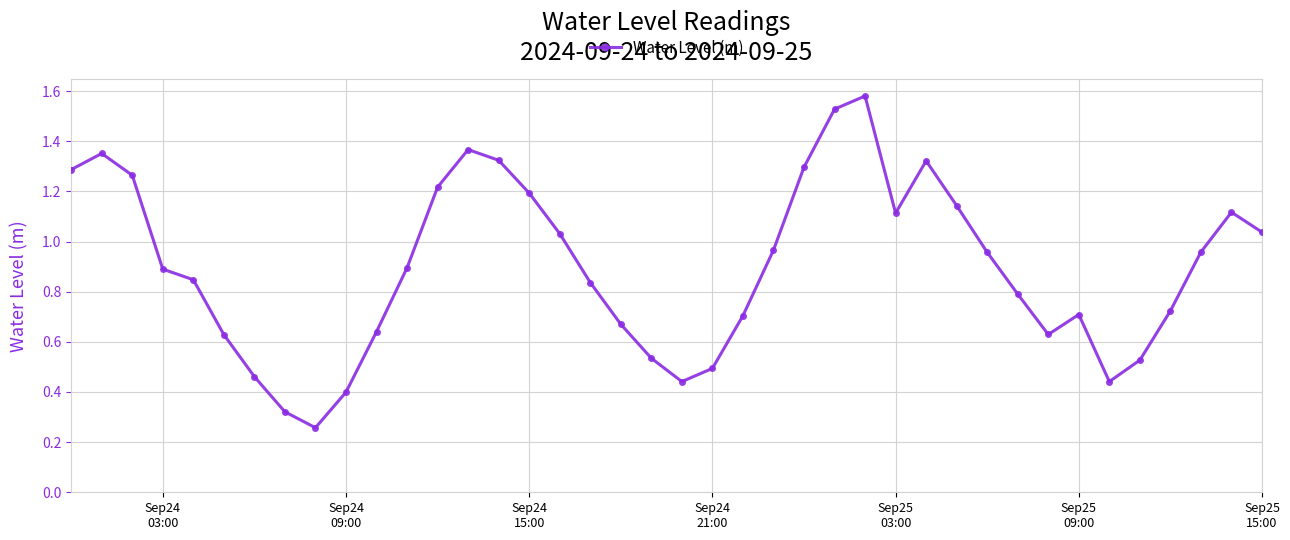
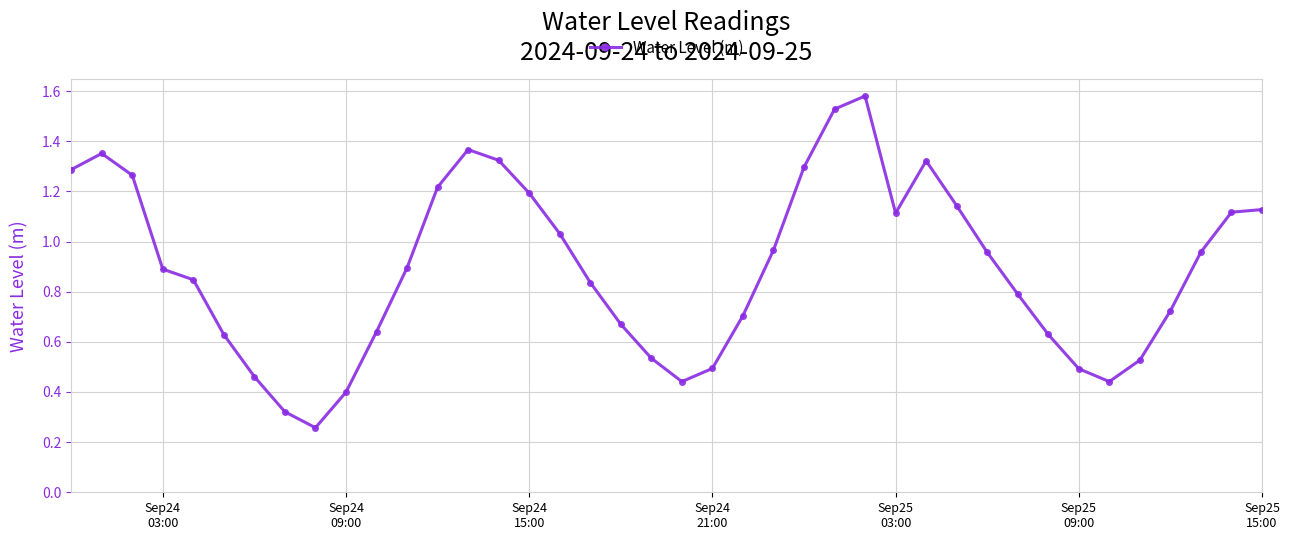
  {
    "Sep24 03:00": 0.89,
    "Sep24 09:00": 0.40,
    "Sep24 15:00": 1.19,
    "Sep24 21:00": 0.49,
    "Sep25 03:00": 1.11,
-   "Sep25 09:00": 0.71,
-   "Sep25 15:00": 1.04
+   "Sep25 09:00": 0.49,
+   "Sep25 15:00": 1.13
  }
